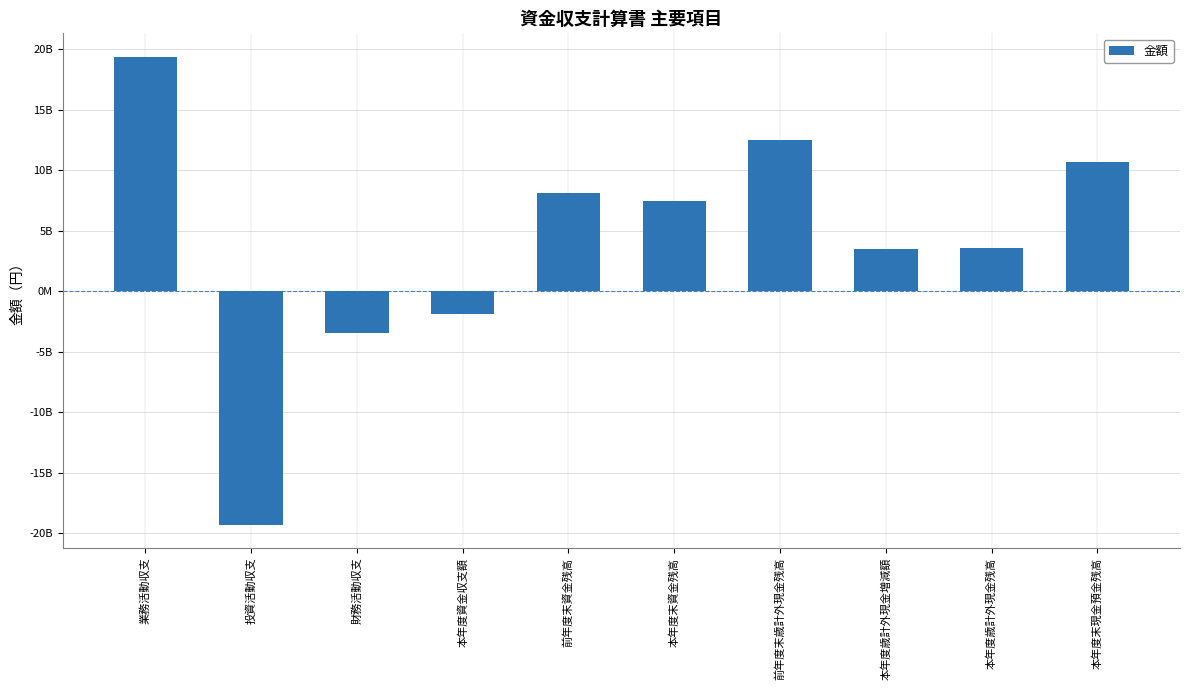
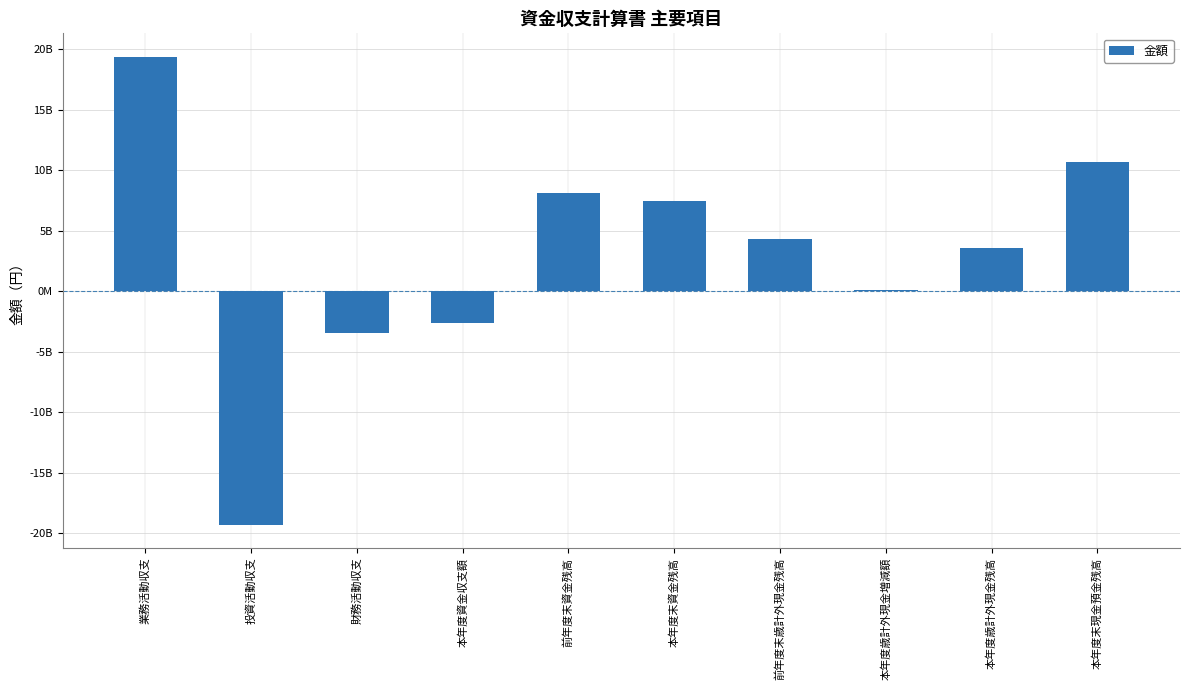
  {
    "業務活動収支": 19400000000,
    "投資活動収支": -19300000000,
    "財務活動収支": -3400000000,
-   "本年度資金収支額": -1900000000,
+   "本年度資金収支額": -2600000000,
    "前年度末資金残高": 8100000000,
    "本年度末資金残高": 7400000000,
-   "前年度末歳計外現金残高": 12500000000,
-   "本年度歳計外現金増減額": 3500000000,
+   "前年度末歳計外現金残高": 4300000000,
+   "本年度歳計外現金増減額": 100000000,
    "本年度歳計外現金残高": 3600000000,
    "本年度末現金預金残高": 10700000000
  }
